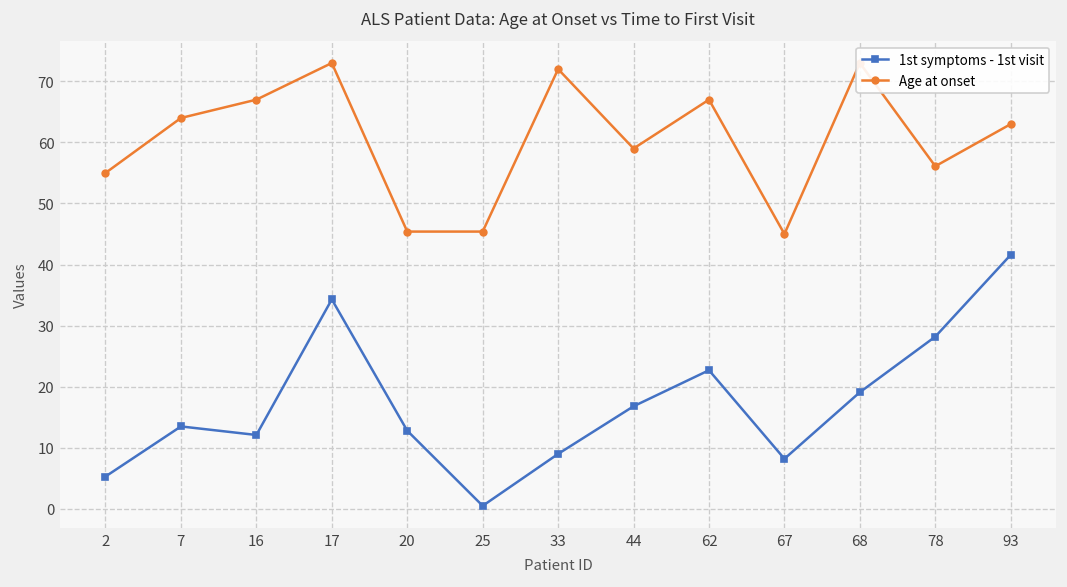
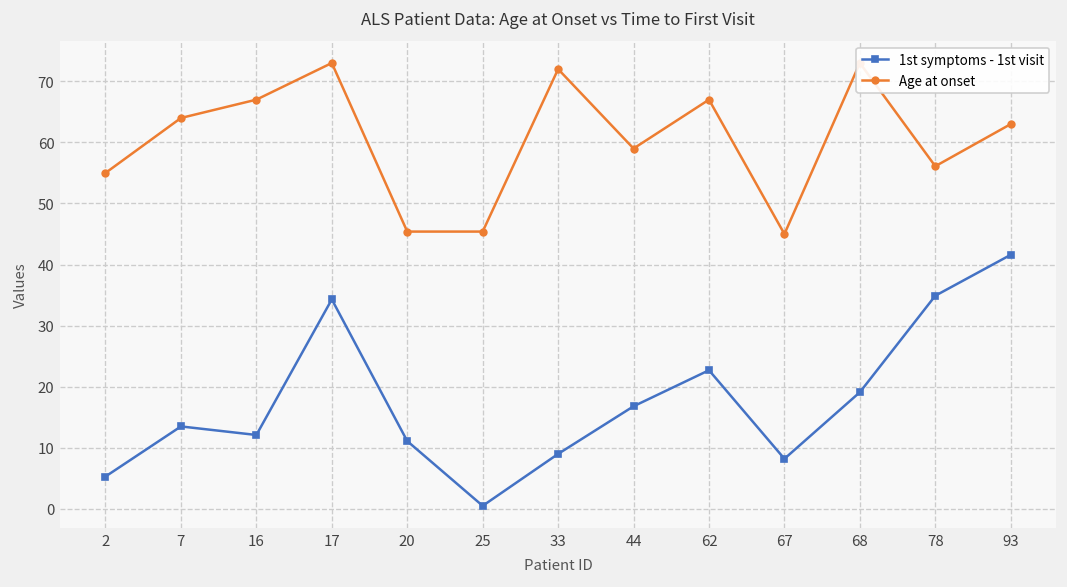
  {
    "1st symptoms - 1st visit": {
      "2": 5,
      "7": 14,
      "16": 12,
      "17": 34,
-     "20": 13,
+     "20": 11,
      "25": 1,
      "33": 9,
      "44": 17,
      "62": 23,
      "67": 8,
      "68": 19,
-     "78": 28,
+     "78": 35,
      "93": 42
    },
    "Age at onset": {
      "2": 55,
      "7": 64,
      "16": 67,
      "17": 73,
      "20": 45,
      "25": 45,
      "33": 72,
      "44": 59,
      "62": 67,
      "67": 45,
      "78": 56,
      "93": 63
    }
  }
